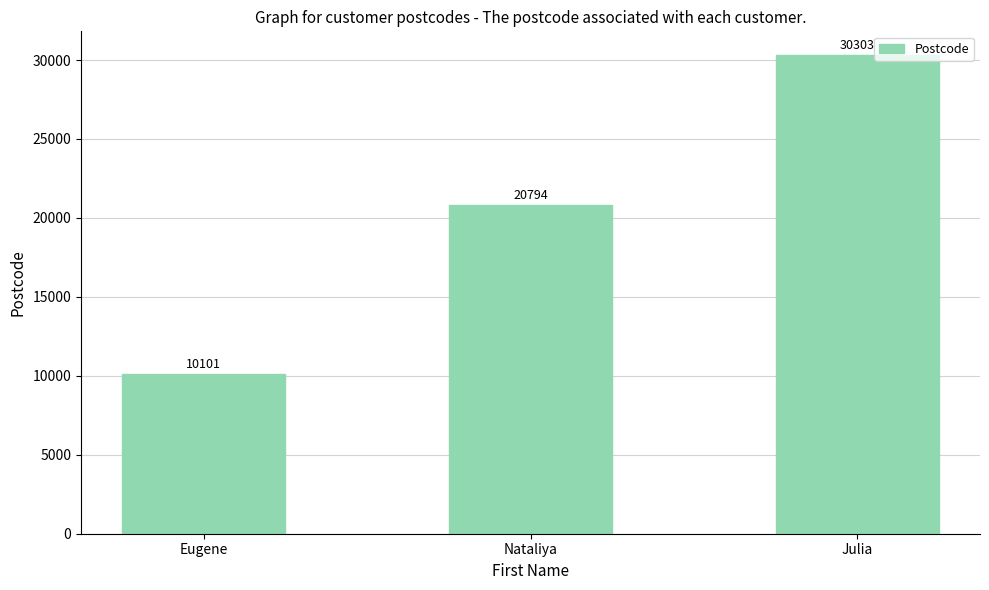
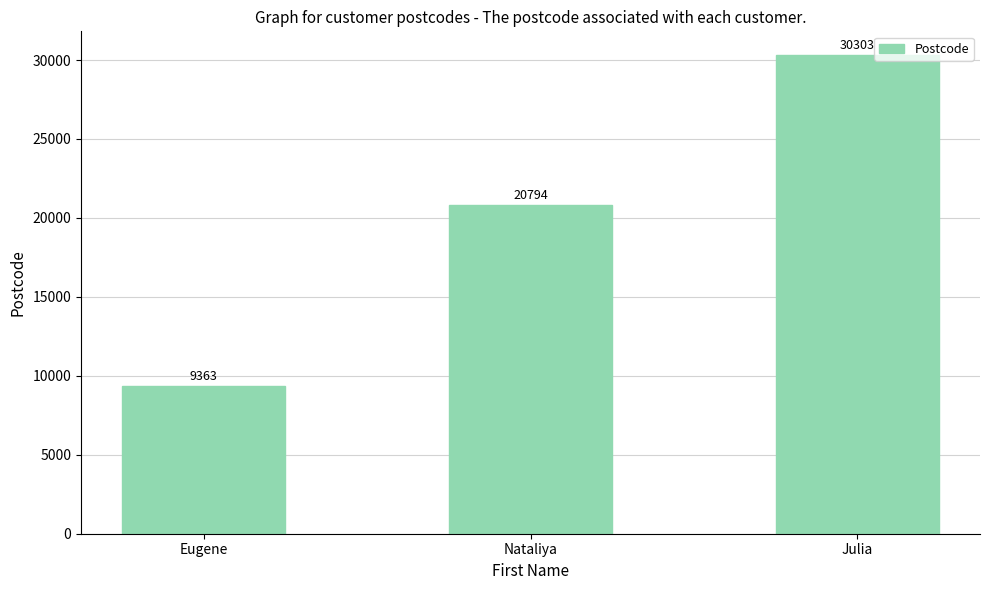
  {
-   "Eugene": 10101,
+   "Eugene": 9363,
    "Nataliya": 20794
  }
